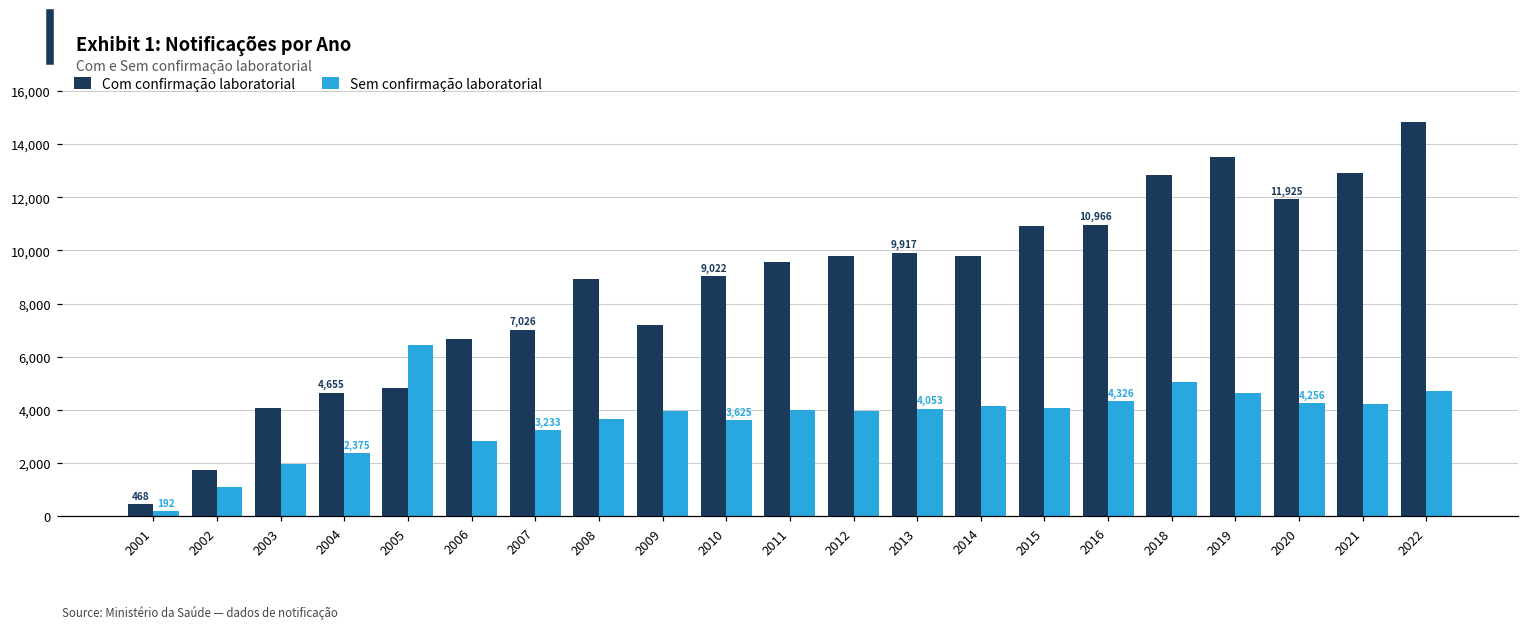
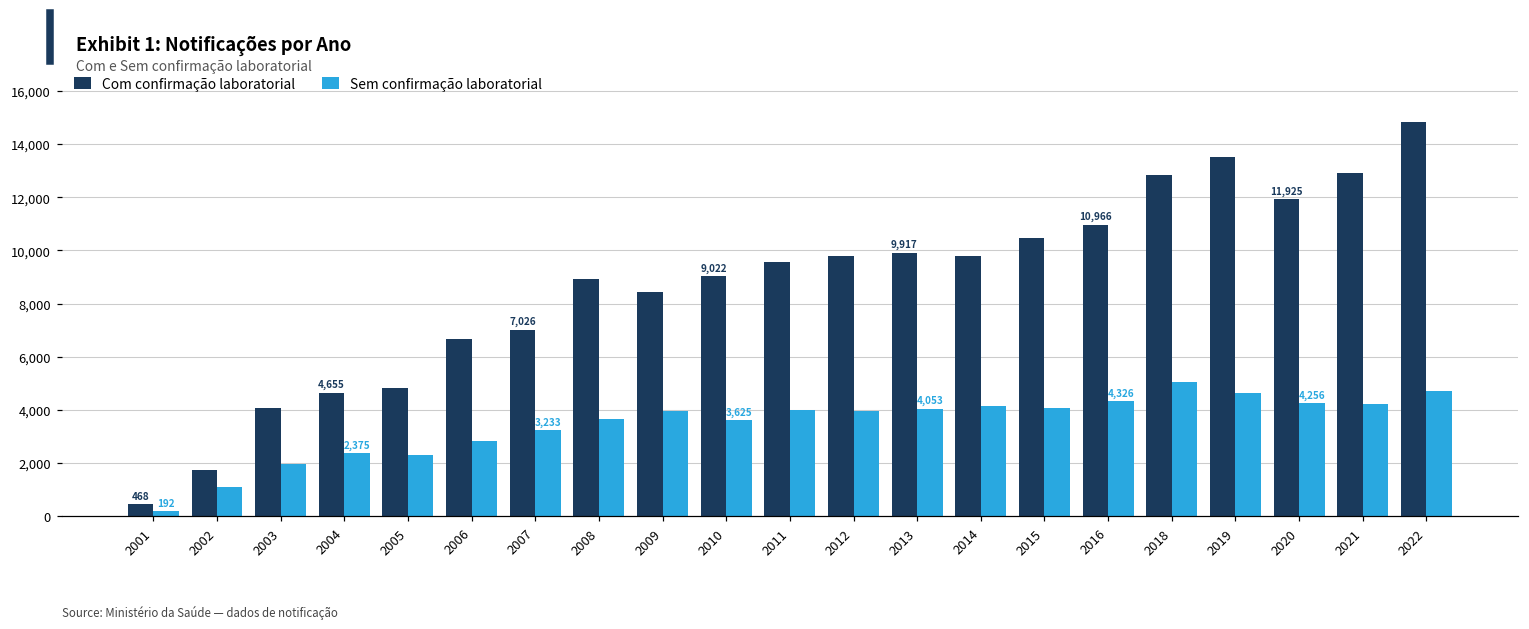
  {
    "Com confirmação laboratorial": {
      "2002": "1,800",
      "2003": "4,100",
      "2005": "4,800",
      "2006": "6,700",
      "2008": "8,900",
-     "2009": "7,200",
+     "2009": "8,400",
      "2011": "9,600",
      "2012": "9,800",
      "2014": "9,800",
-     "2015": "10,900",
+     "2015": "10,500",
      "2018": "12,800",
      "2019": "13,500",
      "2021": "12,900",
      "2022": "14,800"
    },
    "Sem confirmação laboratorial": {
      "2002": "1,100",
      "2003": "2,000",
-     "2005": "6,500",
+     "2005": "2,300",
      "2006": "2,800",
      "2008": "3,700",
      "2009": "4,000",
      "2011": "4,000",
      "2012": "4,000",
      "2014": "4,200",
      "2015": "4,100",
      "2018": "5,000",
      "2019": "4,600",
      "2021": "4,200",
      "2022": "4,700"
    }
  }
